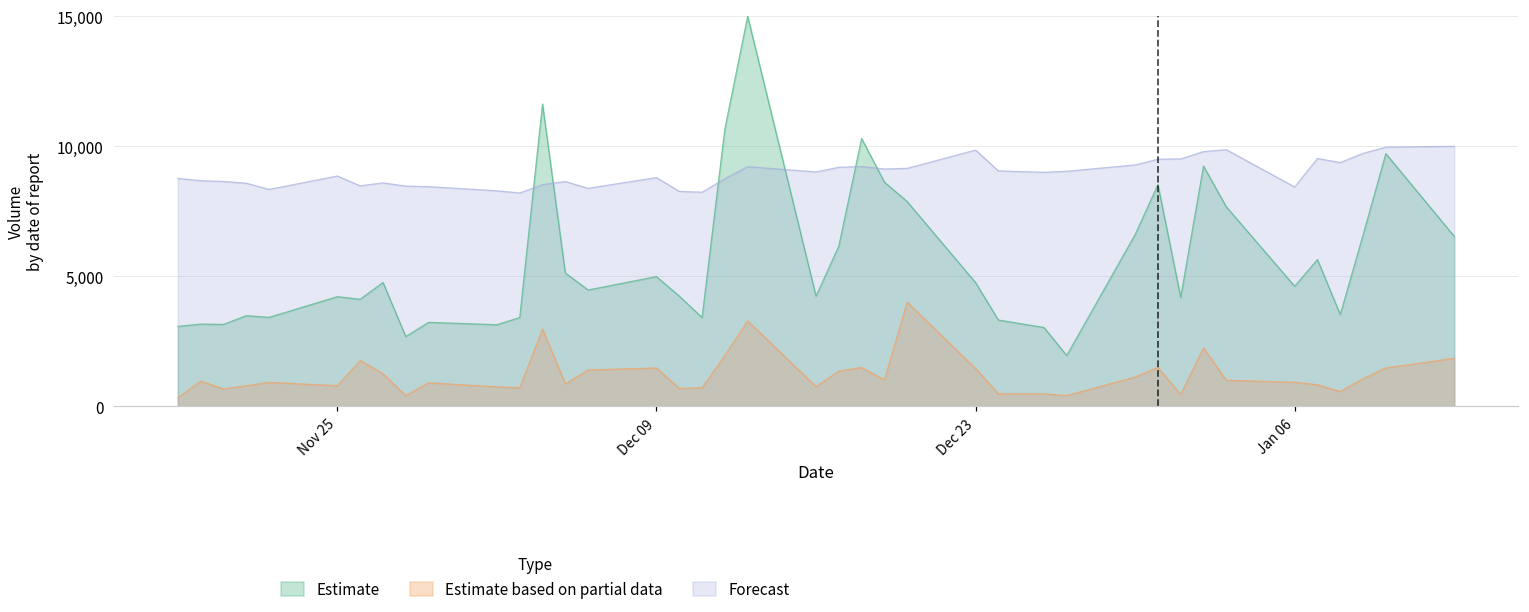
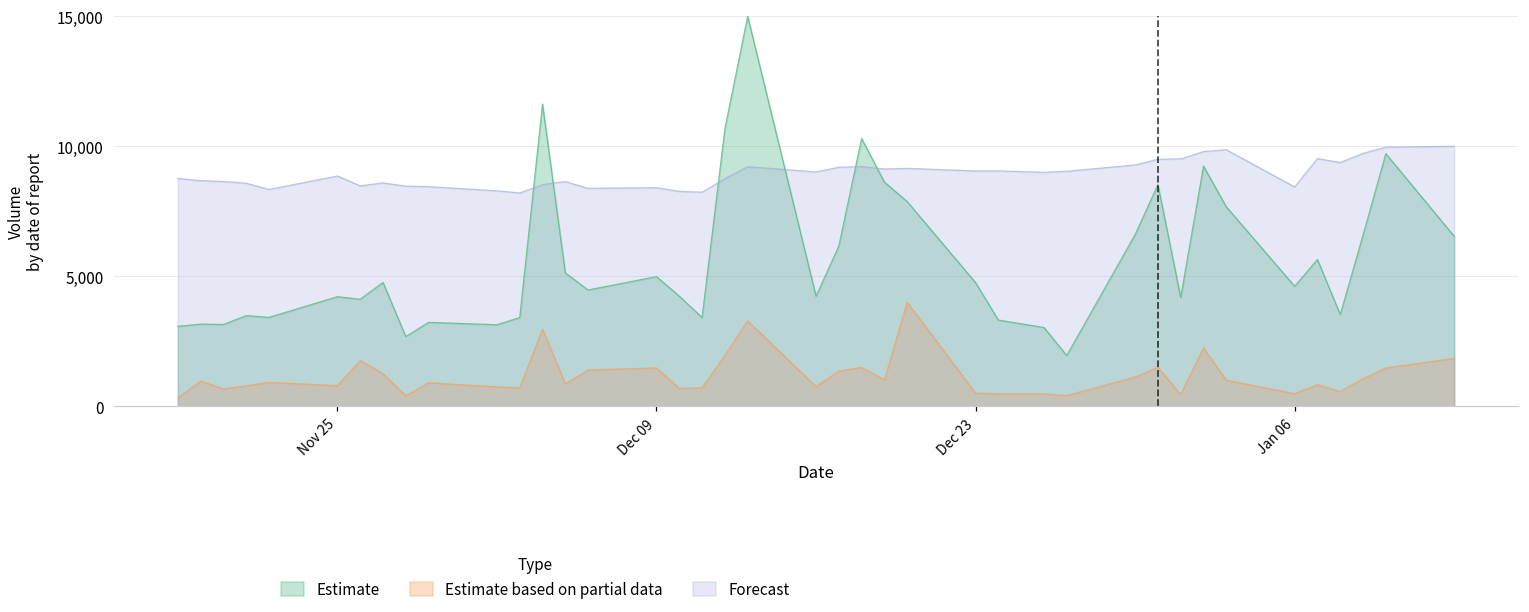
  {
    "Estimate": {
      "Nov 25": "4,200",
      "Dec 09": "5,000",
      "Dec 23": "4,800",
      "Jan 06": "4,600"
    },
    "Estimate based on partial data": {
      "Nov 25": "800",
      "Dec 09": "1,500",
-     "Dec 23": "1,500",
-     "Jan 06": "900"
+     "Dec 23": "500",
+     "Jan 06": "500"
    },
    "Forecast": {
      "Nov 25": "8,900",
-     "Dec 09": "8,800",
-     "Dec 23": "9,900",
+     "Dec 09": "8,400",
+     "Dec 23": "9,100",
      "Jan 06": "8,400"
    }
  }
